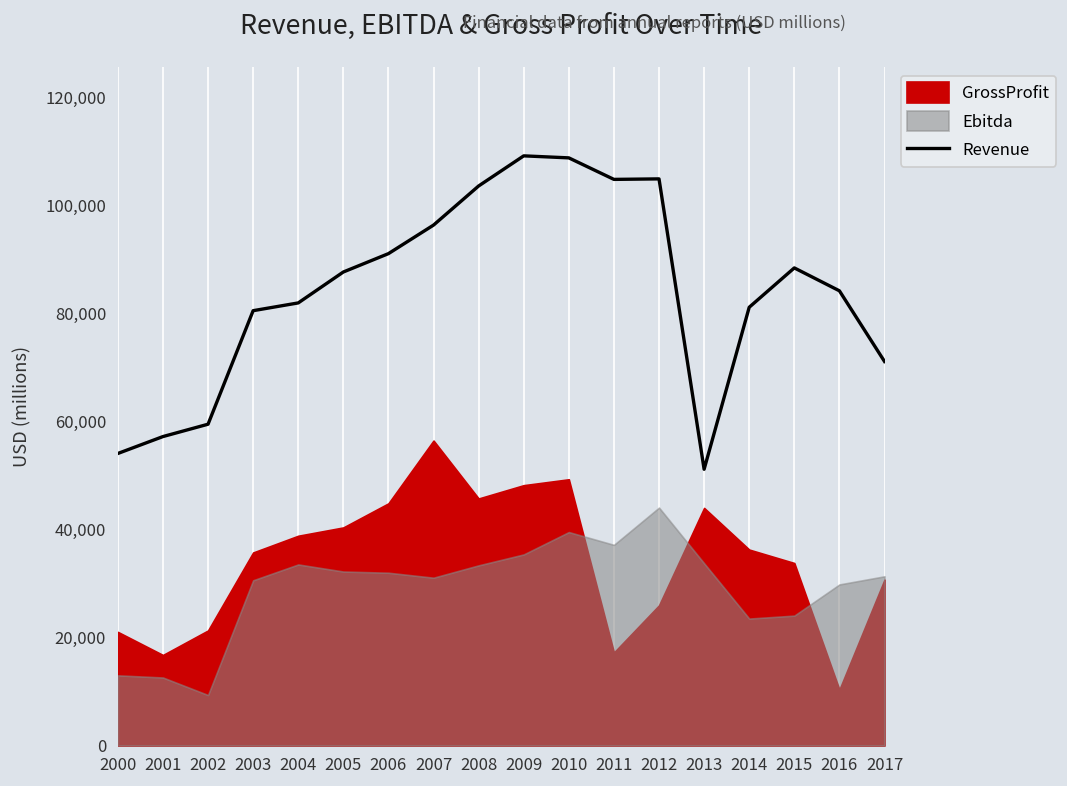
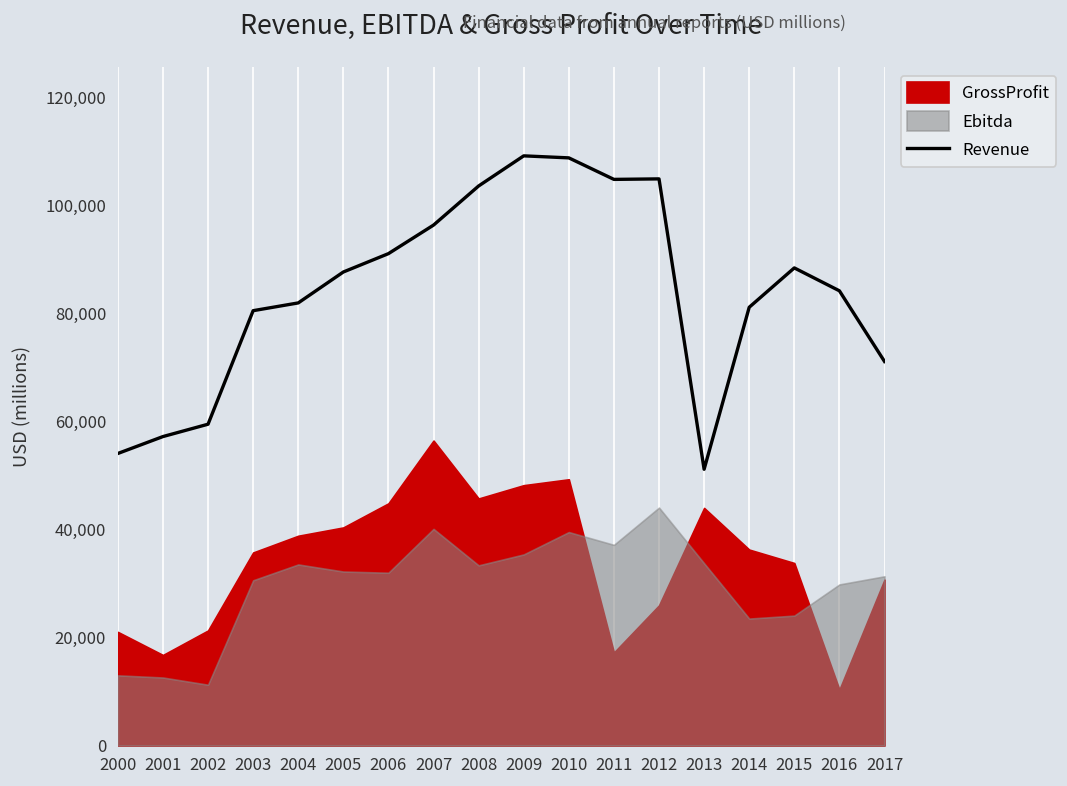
  {
    "Revenue": {
      "2000": "54,000",
      "2001": "57,000",
      "2002": "59,000",
      "2003": "81,000",
      "2004": "82,000",
      "2005": "88,000",
      "2006": "91,000",
      "2007": "96,000",
      "2008": "104,000",
      "2009": "109,000",
      "2010": "109,000",
      "2011": "105,000",
      "2012": "105,000",
      "2013": "51,000",
      "2014": "81,000",
      "2015": "88,000",
      "2016": "84,000",
      "2017": "71,000"
    },
    "GrossProfit": {
      "2000": "21,000",
      "2001": "17,000",
      "2002": "21,000",
      "2003": "36,000",
      "2004": "39,000",
      "2005": "40,000",
      "2006": "45,000",
      "2007": "56,000",
      "2008": "46,000",
      "2009": "48,000",
      "2010": "49,000",
      "2011": "17,000",
      "2012": "26,000",
      "2013": "44,000",
      "2014": "36,000",
      "2015": "34,000",
      "2016": "10,000",
      "2017": "31,000"
    },
    "Ebitda": {
      "2000": "13,000",
      "2001": "13,000",
-     "2002": "9,000",
+     "2002": "11,000",
      "2003": "31,000",
      "2004": "34,000",
      "2005": "32,000",
      "2006": "32,000",
-     "2007": "31,000",
+     "2007": "40,000",
      "2008": "33,000",
      "2009": "35,000",
      "2010": "40,000",
      "2011": "37,000",
      "2012": "44,000",
      "2013": "34,000",
      "2014": "24,000",
      "2015": "24,000",
      "2016": "30,000",
      "2017": "31,000"
    }
  }
